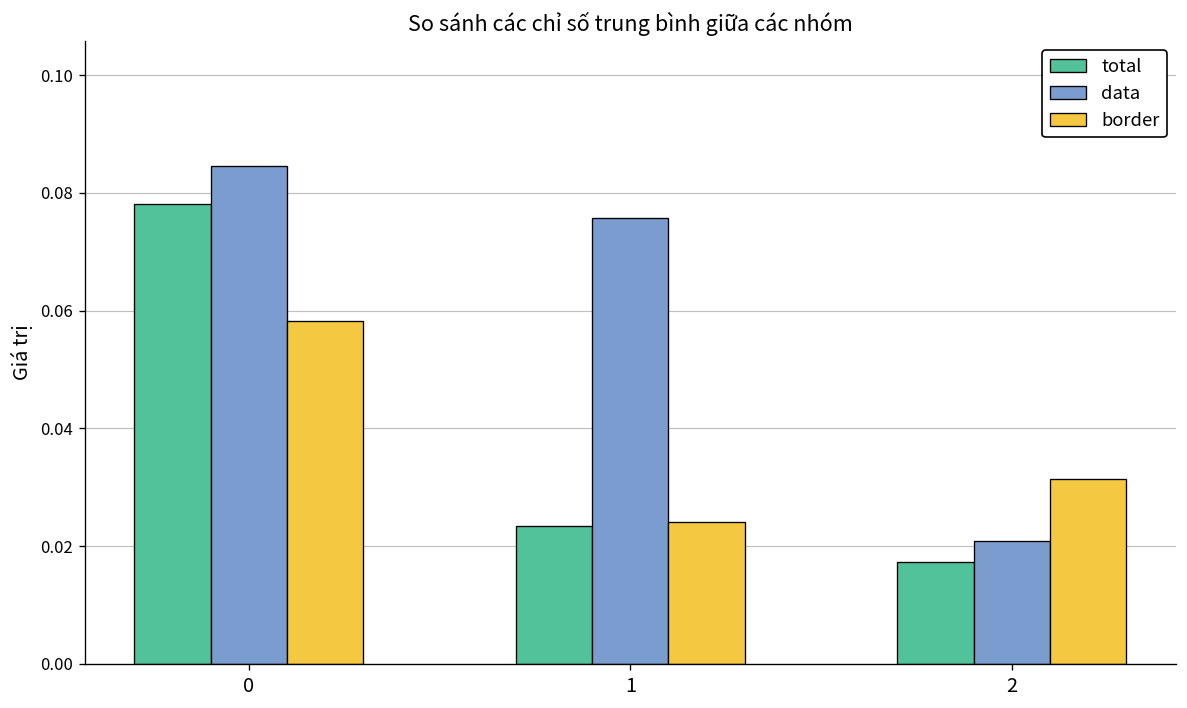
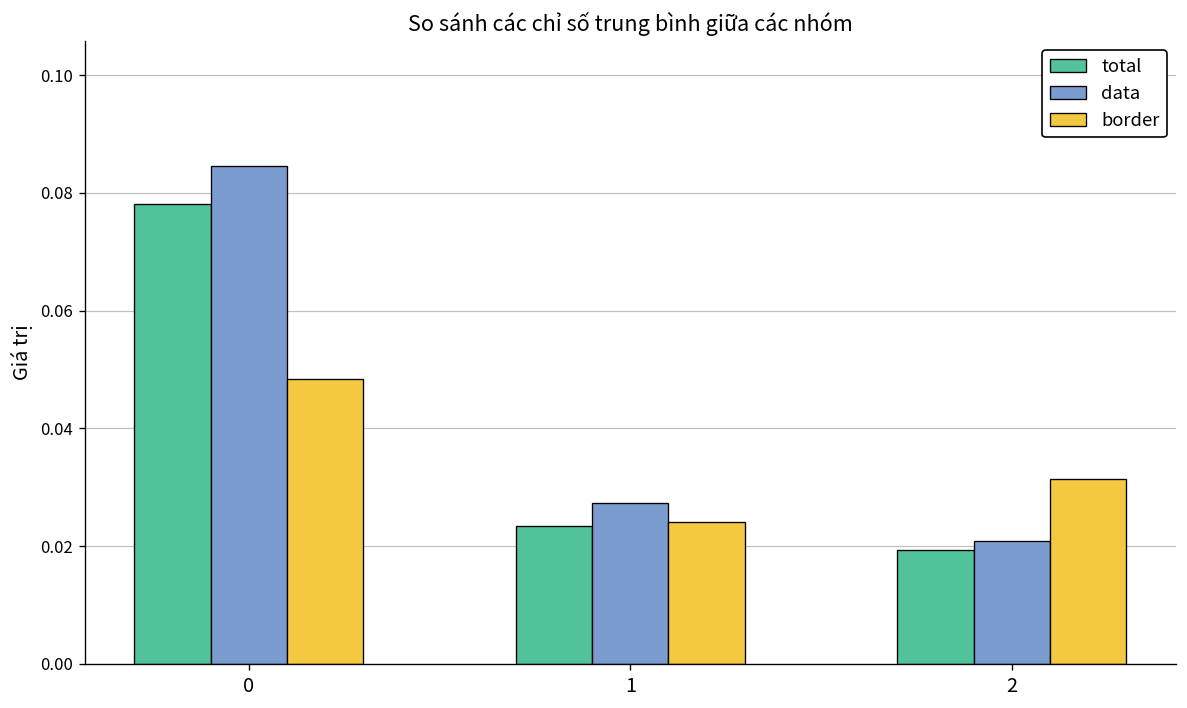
  {
    "total": {
      "0": 0.078,
      "1": 0.024,
-     "2": 0.017
+     "2": 0.019
    },
    "data": {
      "0": 0.085,
-     "1": 0.076,
+     "1": 0.027,
      "2": 0.021
    },
    "border": {
-     "0": 0.058,
+     "0": 0.048,
      "1": 0.024,
      "2": 0.031
    }
  }
